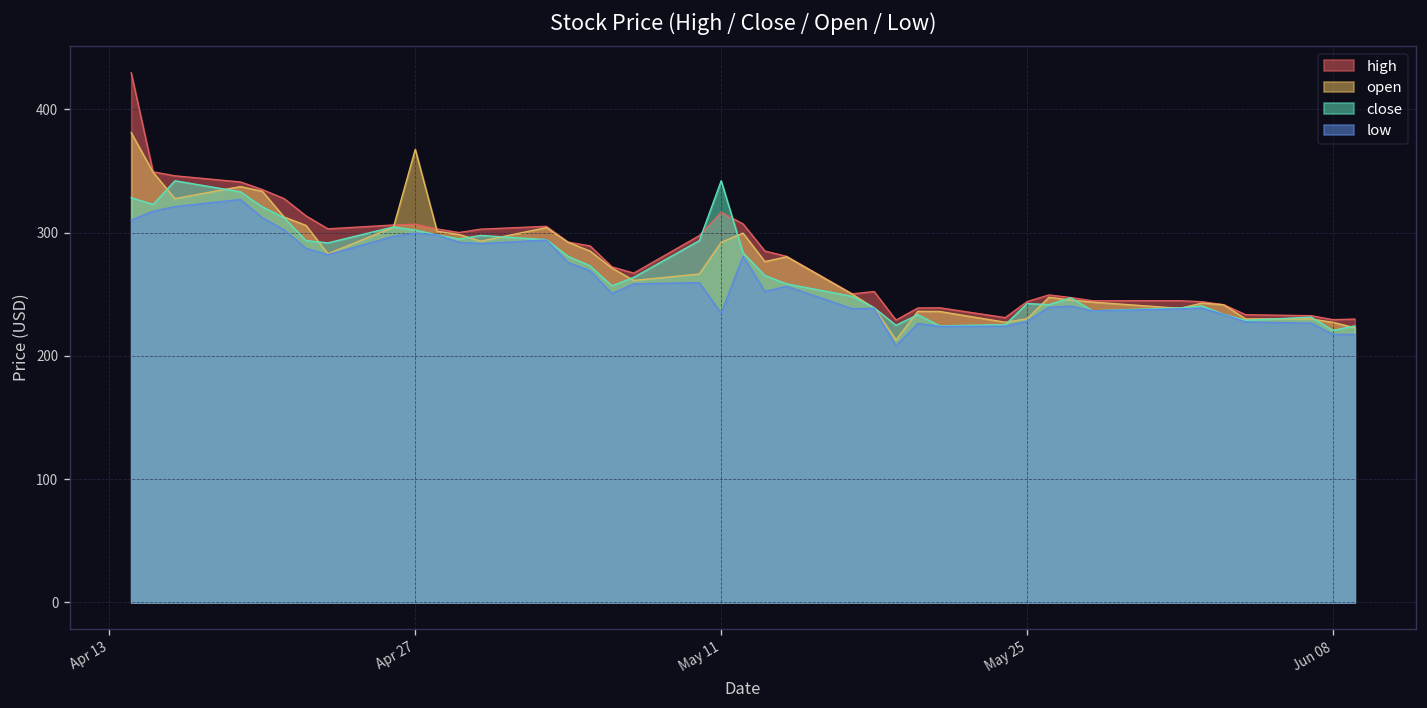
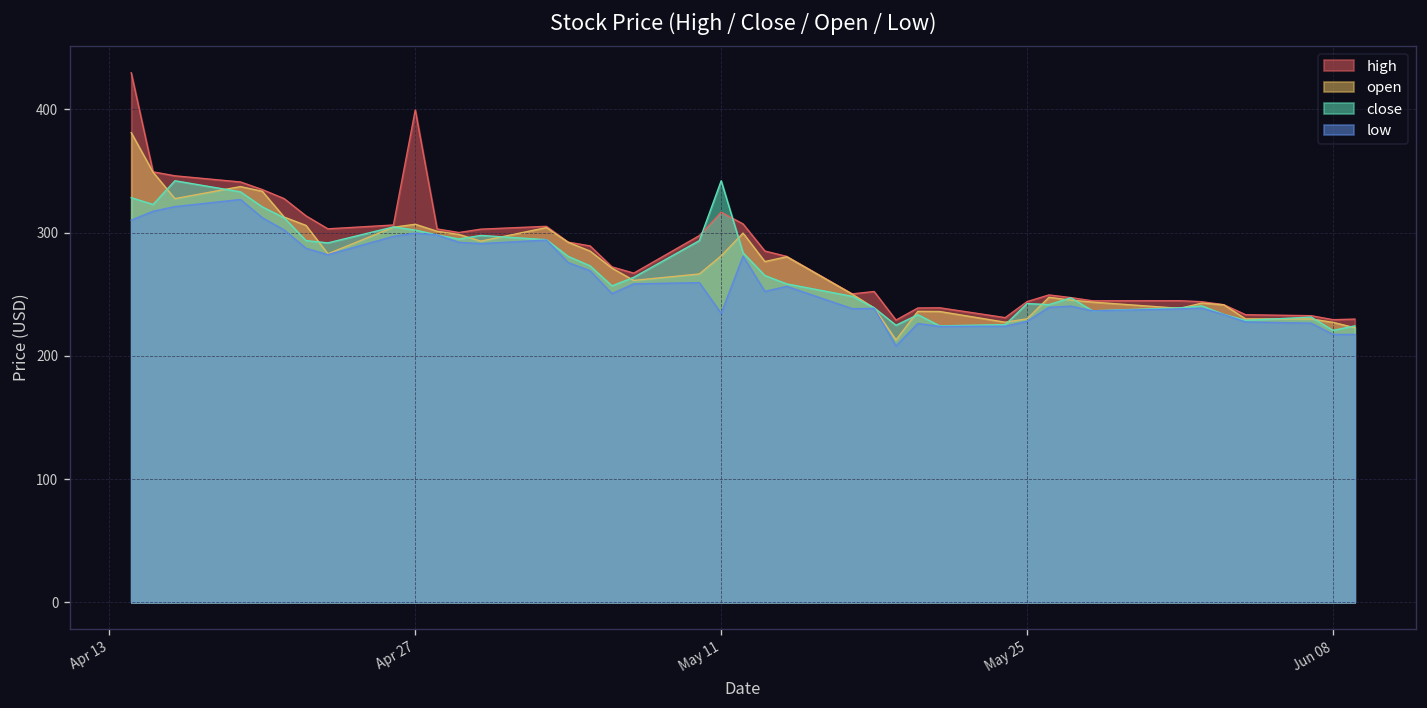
  {
    "high": {
-     "Apr 27": 307,
+     "Apr 27": 399,
      "May 11": 316
    },
    "open": {
-     "Apr 27": 367,
-     "May 11": 292
+     "Apr 27": 307,
+     "May 11": 281
    },
    "close": {
      "Apr 27": 302,
      "May 11": 342,
      "Jun 08": 221
    },
    "low": {
      "Apr 27": 300,
      "May 11": 234,
      "Jun 08": 217
    }
  }
